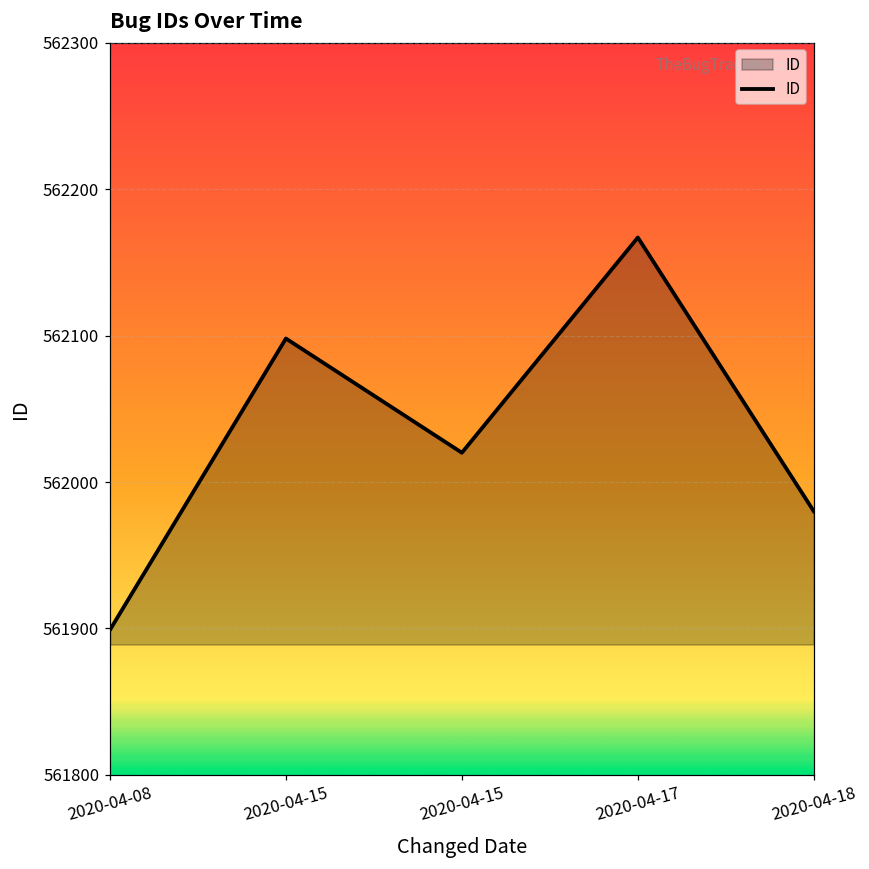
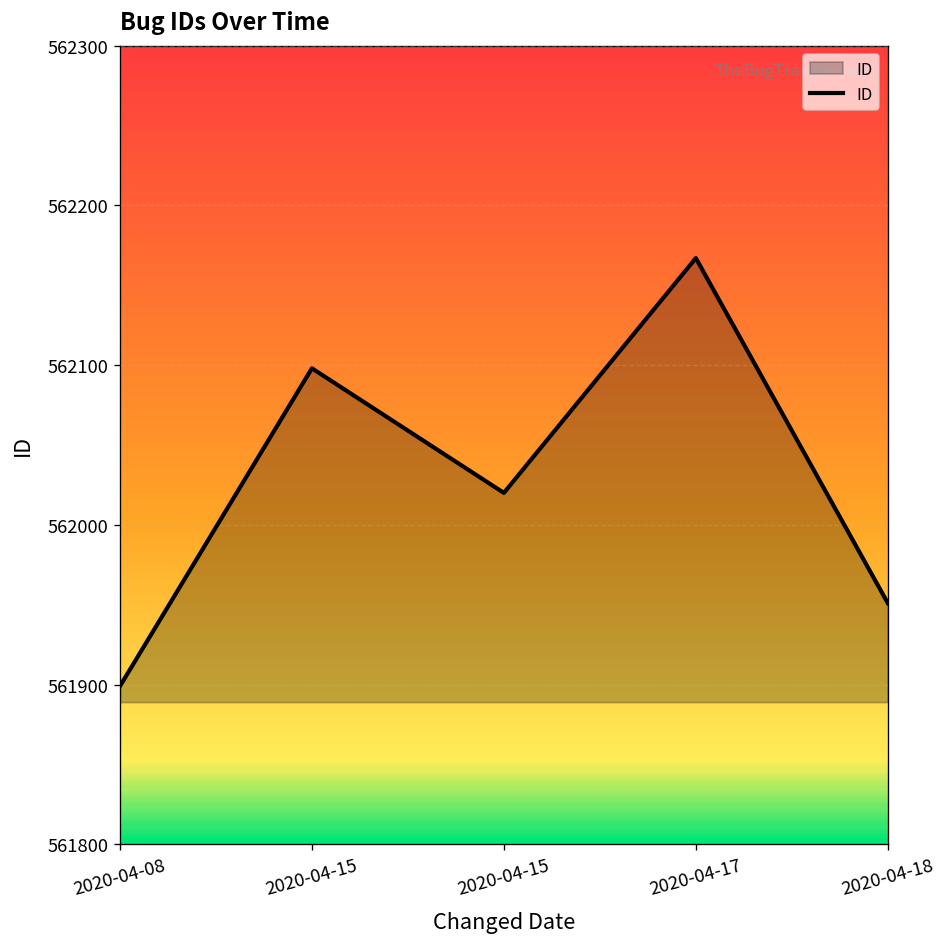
  {
    "2020-04-08": 561899,
    "2020-04-17": 562167,
-   "2020-04-18": 561980
+   "2020-04-18": 561951
  }
